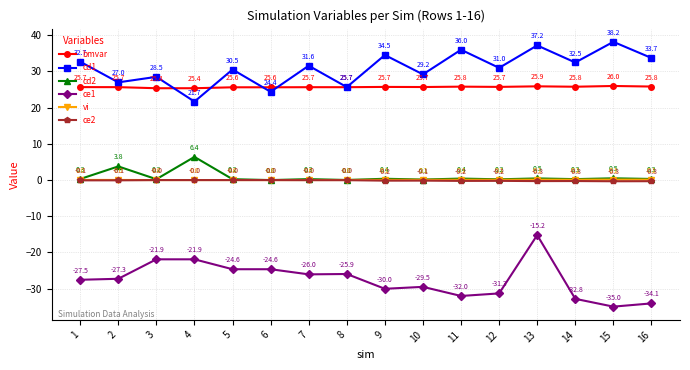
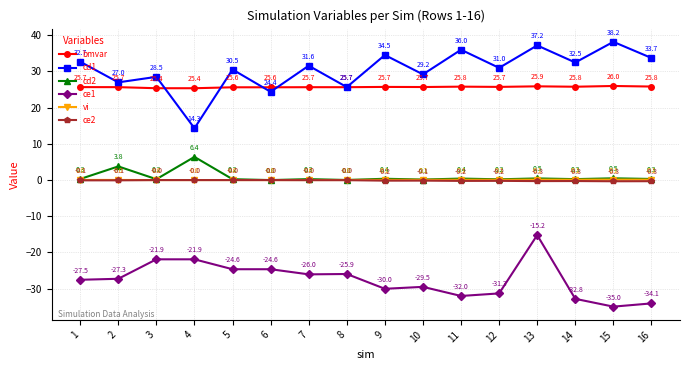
  {
    "bmvar": {
      "1": 25.7,
      "4": 25.4,
      "5": 25.6,
      "7": 25.7,
      "9": 25.7,
      "11": 25.8,
      "12": 25.7,
      "13": 25.9,
      "14": 25.8,
      "15": 26.0,
      "16": 25.8
    },
    "cd1": {
      "1": 32.7,
      "3": 28.5,
-     "4": 21.7,
+     "4": 14.3,
      "5": 30.5,
      "7": 31.6,
      "9": 34.5,
      "10": 29.2,
      "11": 36.0,
      "12": 31.0,
      "13": 37.2,
      "14": 32.5,
      "15": 38.2,
      "16": 33.7
    },
    "cd2": {
      "2": 3.8,
      "4": 6.4
    },
    "ce1": {
      "1": -27.5,
      "2": -27.3,
      "3": -21.9,
      "4": -21.9,
      "5": -24.6,
      "6": -24.6,
      "7": -26.0,
      "8": -25.9,
      "9": -30.0,
      "10": -29.5,
      "11": -32.0,
      "12": -31.3,
      "13": -15.2,
      "14": -32.8,
      "15": -35.0,
      "16": -34.1
    }
  }
